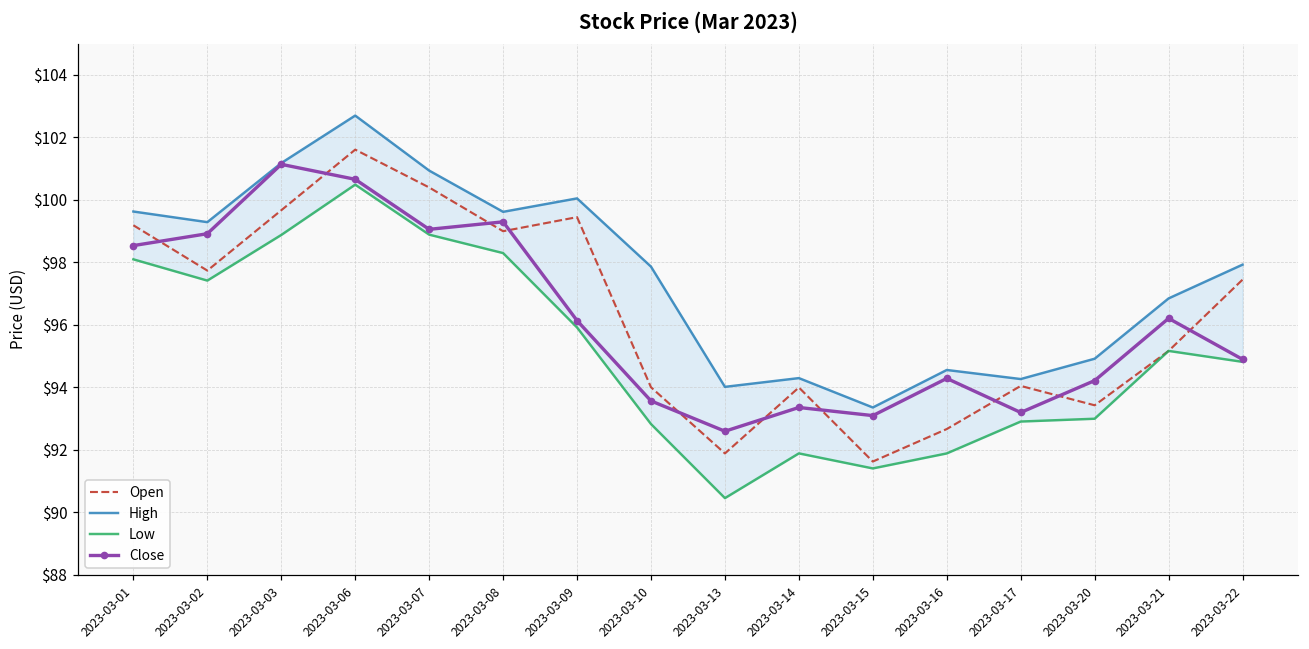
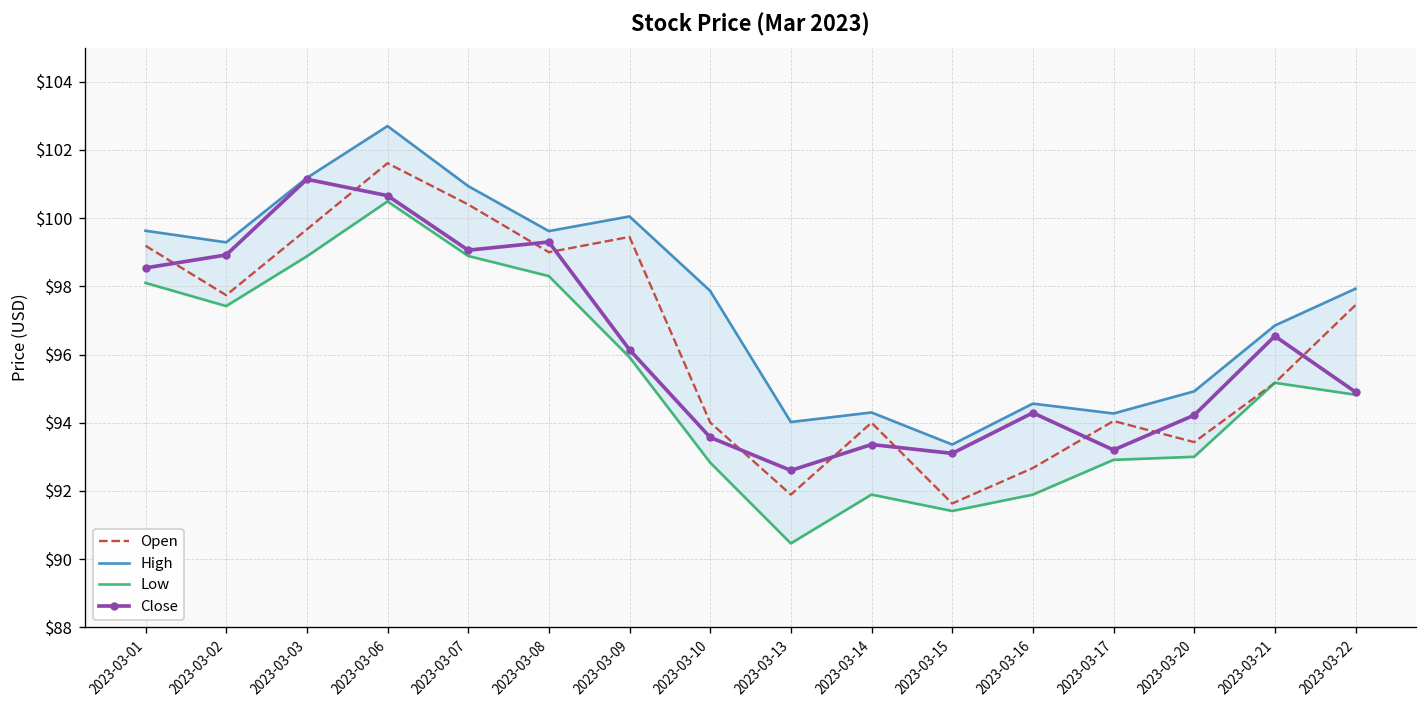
  {
    "Open": {
      "2023-03-01": "$99.2",
      "2023-03-02": "$97.7",
      "2023-03-03": "$99.7",
      "2023-03-06": "$101.6",
      "2023-03-07": "$100.4",
      "2023-03-08": "$99.0",
      "2023-03-09": "$99.4",
      "2023-03-10": "$94.0",
      "2023-03-13": "$91.9",
      "2023-03-14": "$94.0",
      "2023-03-15": "$91.6",
      "2023-03-16": "$92.7",
      "2023-03-17": "$94.1",
      "2023-03-20": "$93.4",
      "2023-03-22": "$97.4"
    },
    "High": {
      "2023-03-01": "$99.6",
      "2023-03-02": "$99.3",
      "2023-03-06": "$102.7",
      "2023-03-07": "$100.9",
      "2023-03-08": "$99.6",
      "2023-03-09": "$100.1",
      "2023-03-10": "$97.9",
      "2023-03-13": "$94.0",
      "2023-03-14": "$94.3",
      "2023-03-15": "$93.4",
      "2023-03-16": "$94.6",
      "2023-03-17": "$94.3",
      "2023-03-20": "$94.9",
      "2023-03-21": "$96.8",
      "2023-03-22": "$97.9"
    },
    "Low": {
      "2023-03-01": "$98.1",
      "2023-03-02": "$97.4",
      "2023-03-03": "$98.9",
      "2023-03-06": "$100.5",
      "2023-03-07": "$98.9",
      "2023-03-08": "$98.3",
      "2023-03-09": "$95.9",
      "2023-03-10": "$92.8",
      "2023-03-13": "$90.5",
      "2023-03-14": "$91.9",
      "2023-03-15": "$91.4",
      "2023-03-16": "$91.9",
      "2023-03-17": "$92.9",
      "2023-03-20": "$93.0"
    },
    "Close": {
      "2023-03-01": "$98.5",
      "2023-03-02": "$98.9",
      "2023-03-06": "$100.7",
      "2023-03-07": "$99.1",
      "2023-03-08": "$99.3",
      "2023-03-09": "$96.1",
      "2023-03-10": "$93.6",
      "2023-03-13": "$92.6",
      "2023-03-14": "$93.4",
      "2023-03-15": "$93.1",
      "2023-03-16": "$94.3",
      "2023-03-17": "$93.2",
      "2023-03-20": "$94.2",
-     "2023-03-21": "$96.2"
+     "2023-03-21": "$96.5"
    }
  }
